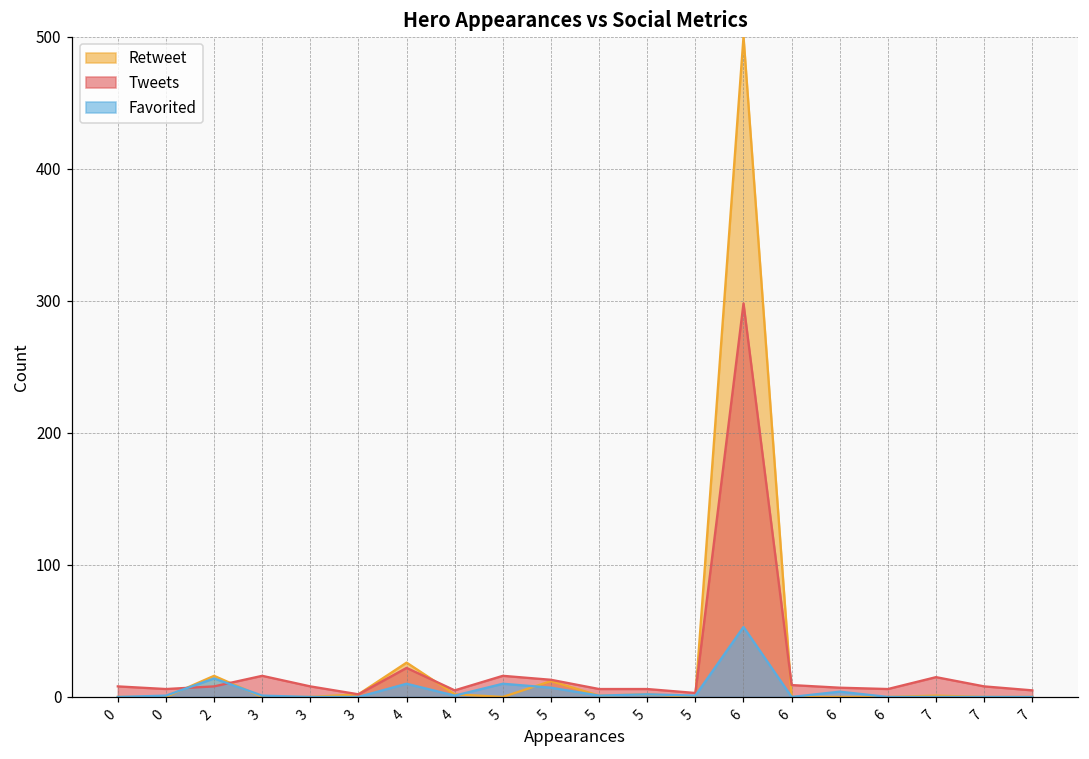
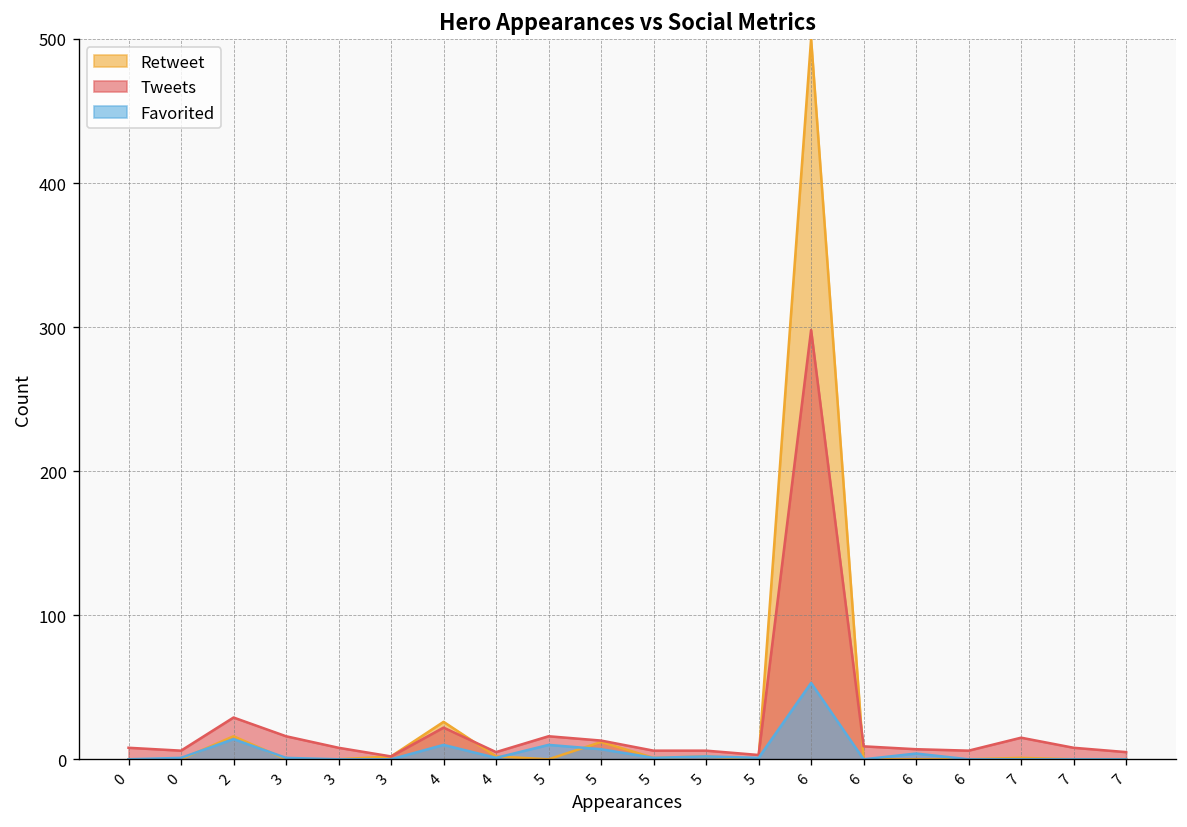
  {
    "Tweets": {
-     "2": 8
+     "2": 29
    }
  }
